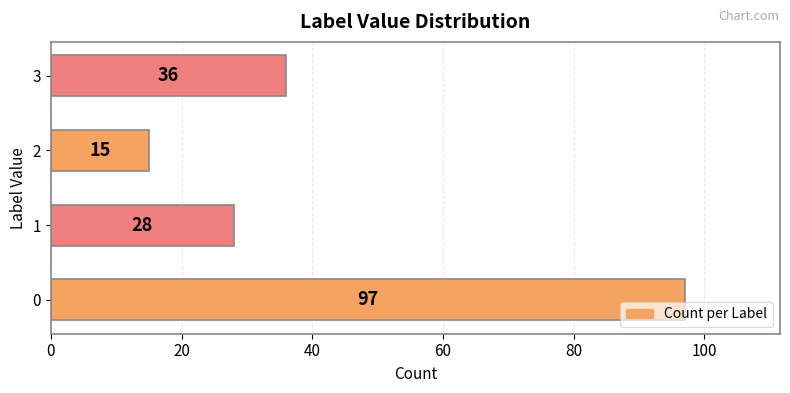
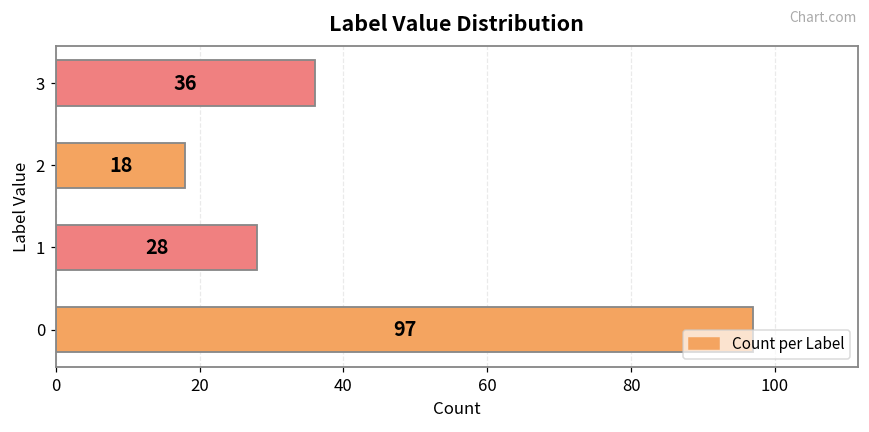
  {
    "3": 36,
-   "2": 15,
+   "2": 18,
    "1": 28,
    "0": 97
  }
